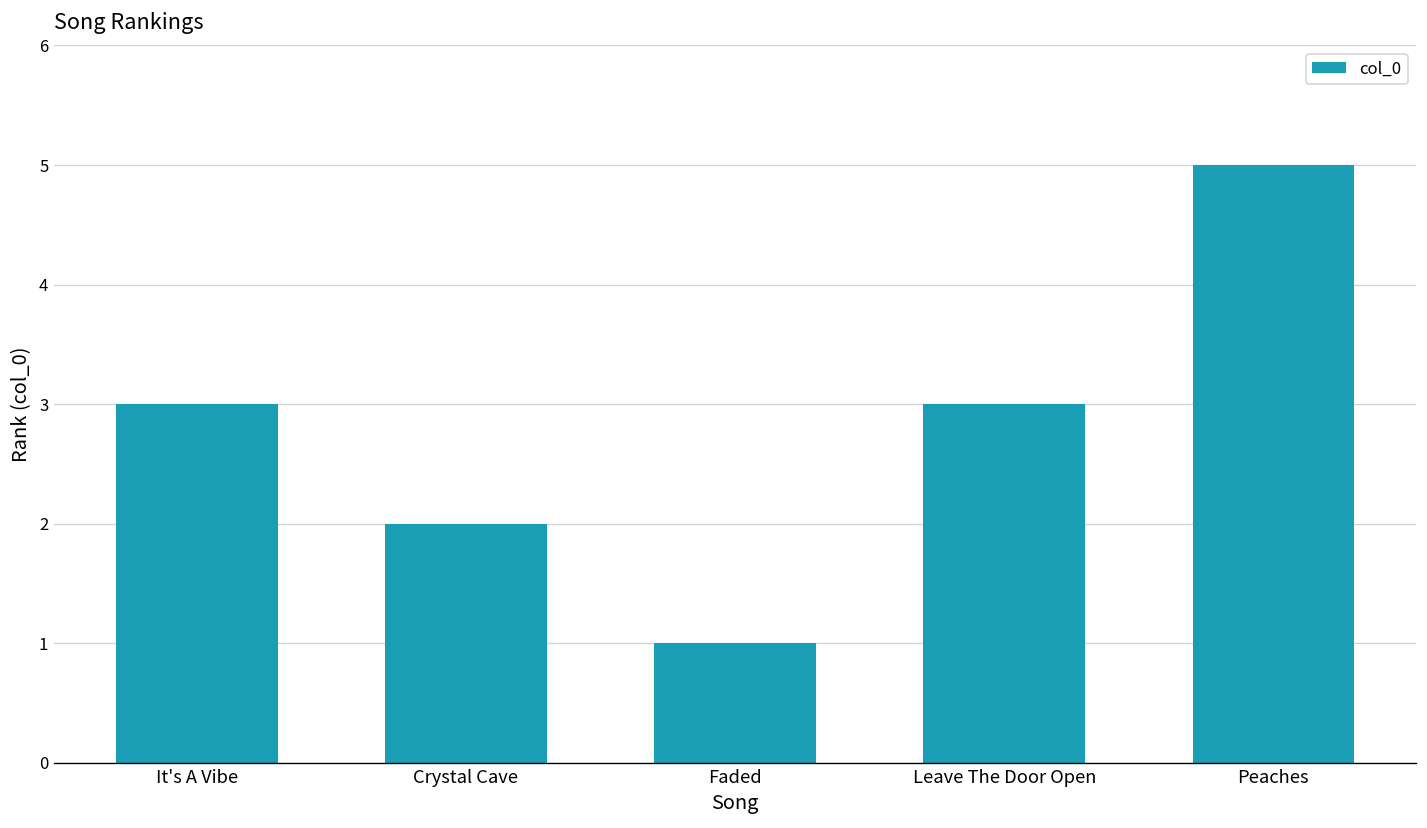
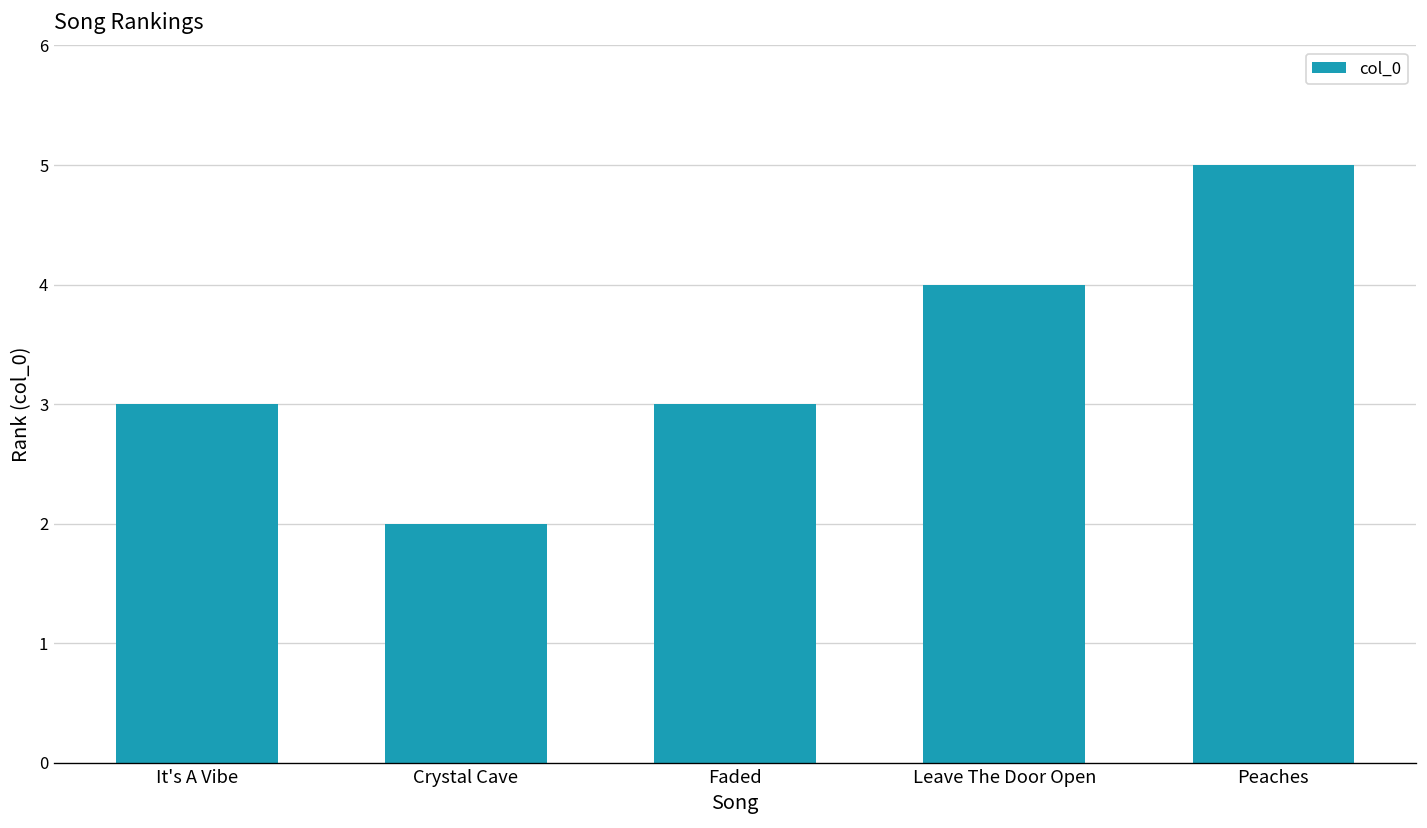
  {
    "It's A Vibe": 3,
    "Crystal Cave": 2,
-   "Faded": 1,
-   "Leave The Door Open": 3,
+   "Faded": 3,
+   "Leave The Door Open": 4,
    "Peaches": 5
  }
